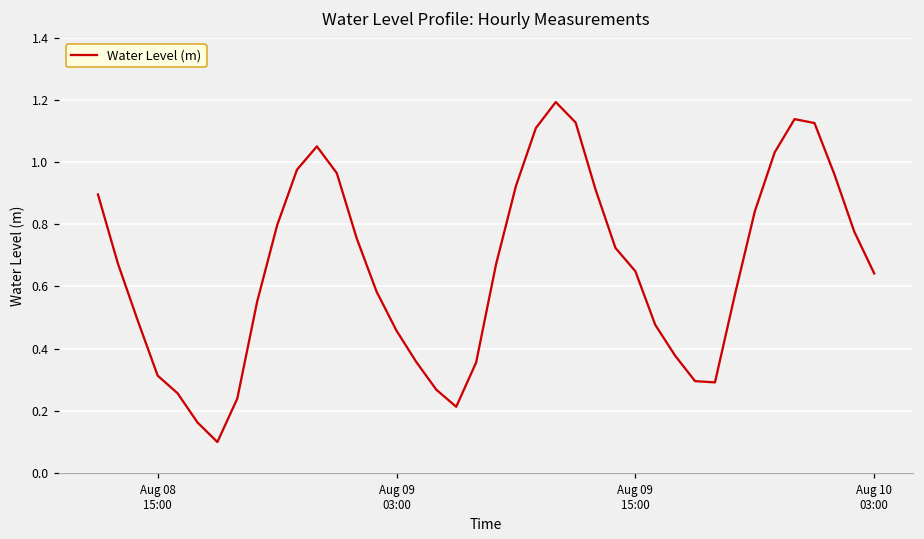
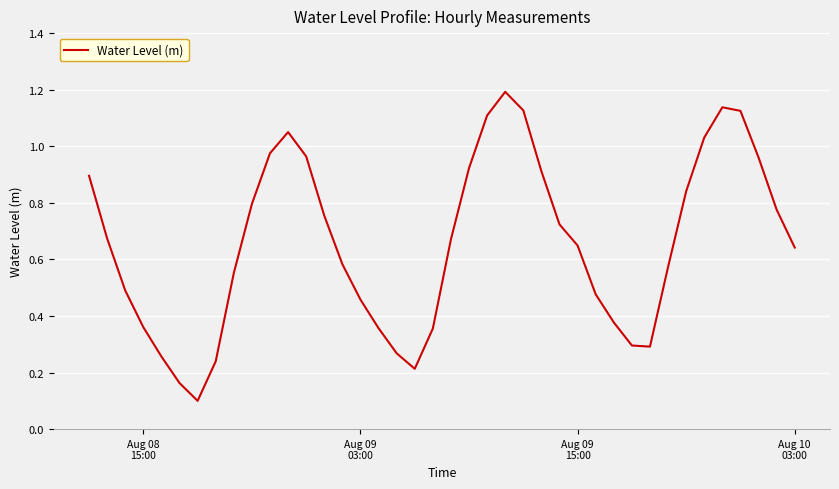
  {
-   "Aug 08 15:00": 0.31,
+   "Aug 08 15:00": 0.36,
    "Aug 09 03:00": 0.46,
    "Aug 09 15:00": 0.65,
    "Aug 10 03:00": 0.64
  }
